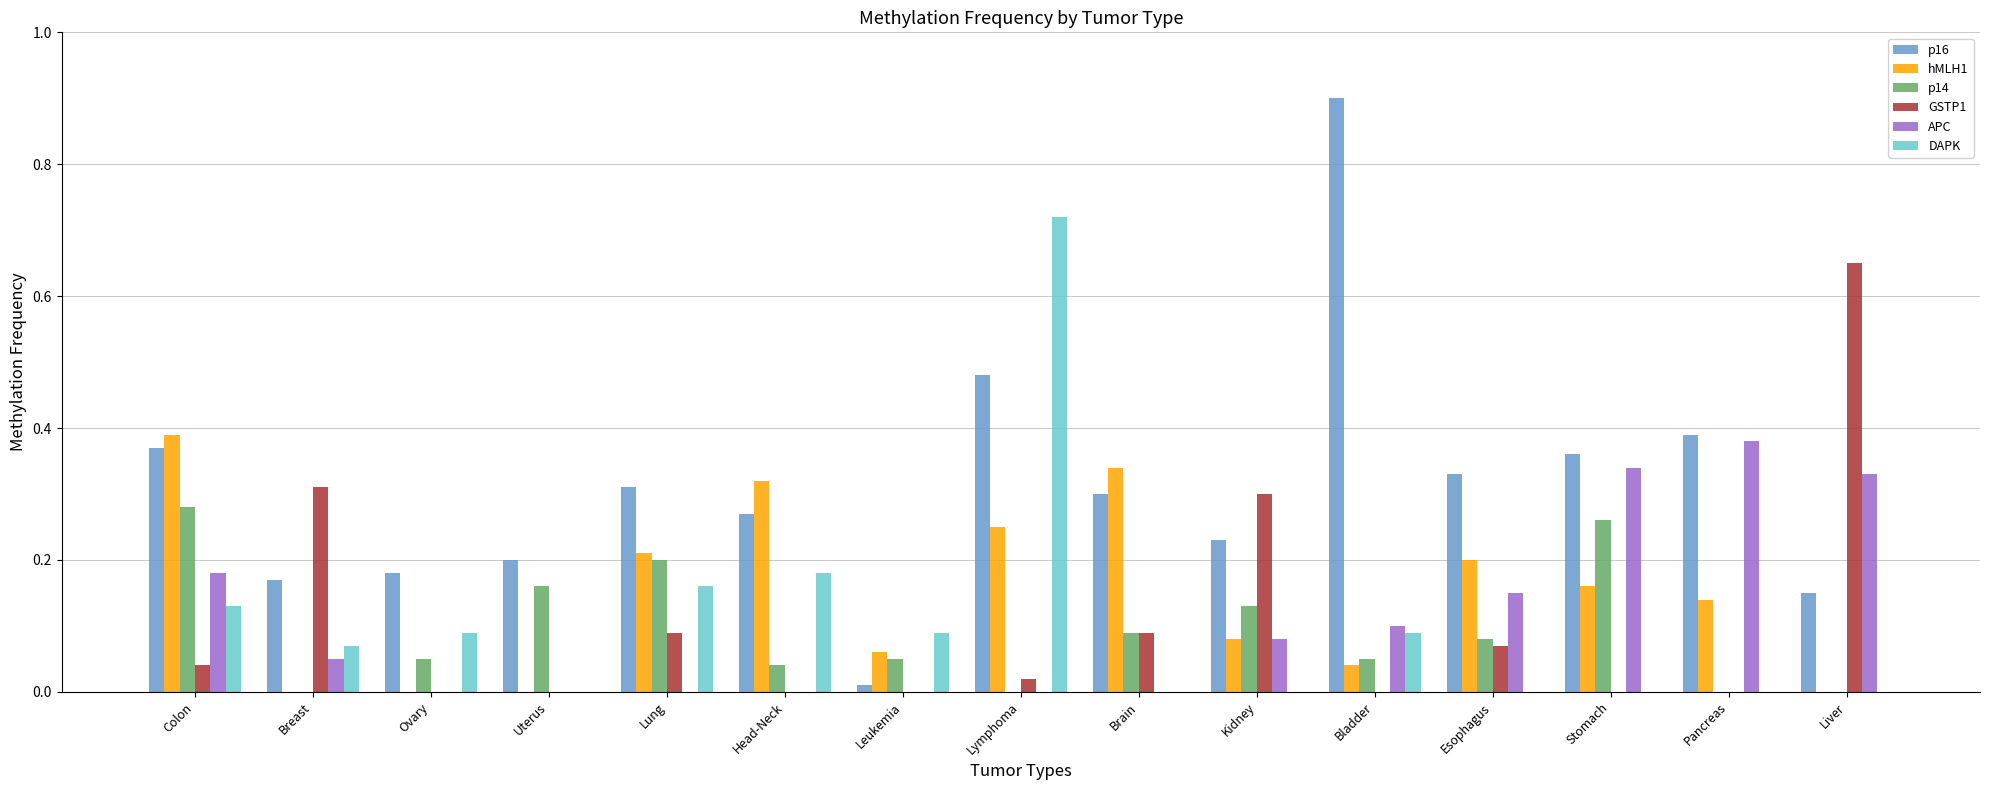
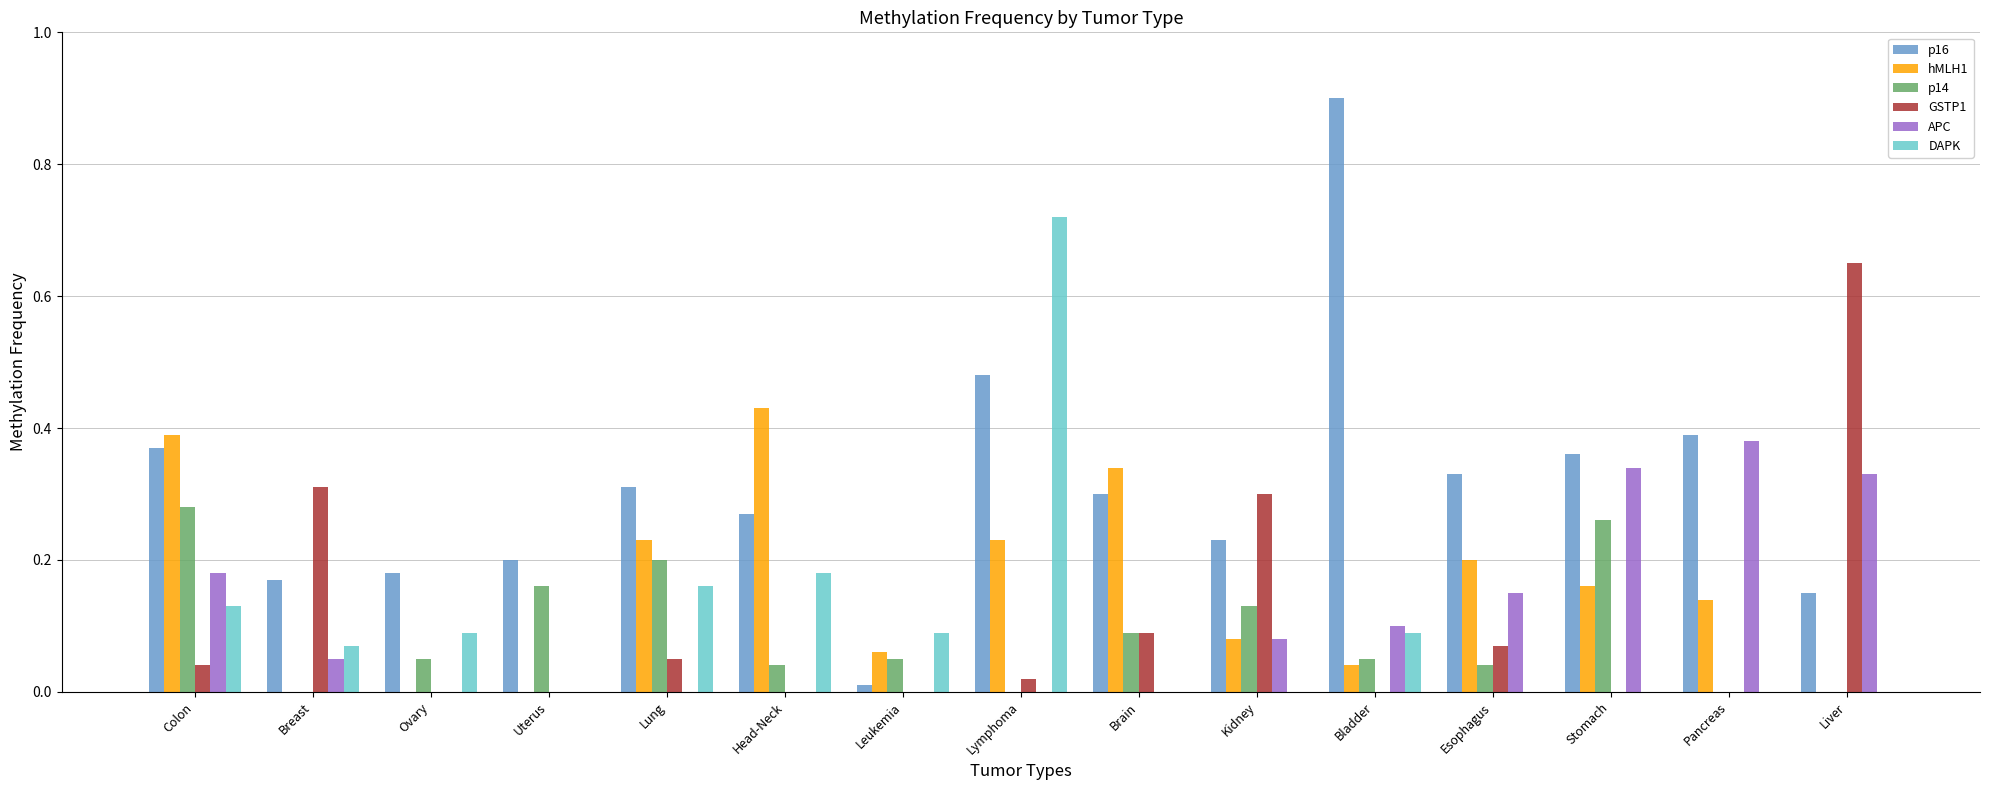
  {
    "hMLH1": {
      "Colon": 0.39,
      "Breast": 0.00,
      "Ovary": 0.00,
      "Uterus": 0.00,
-     "Lung": 0.21,
-     "Head-Neck": 0.32,
+     "Lung": 0.23,
+     "Head-Neck": 0.43,
      "Leukemia": 0.06,
-     "Lymphoma": 0.25,
+     "Lymphoma": 0.23,
      "Brain": 0.34,
      "Kidney": 0.08,
      "Bladder": 0.04,
      "Esophagus": 0.20,
      "Stomach": 0.16,
      "Pancreas": 0.14,
      "Liver": 0.00
    },
    "p14": {
      "Colon": 0.28,
      "Breast": 0.00,
      "Ovary": 0.05,
      "Uterus": 0.16,
      "Lung": 0.20,
      "Head-Neck": 0.04,
      "Leukemia": 0.05,
      "Lymphoma": 0.00,
      "Brain": 0.09,
      "Kidney": 0.13,
      "Bladder": 0.05,
-     "Esophagus": 0.08,
+     "Esophagus": 0.04,
      "Stomach": 0.26,
      "Pancreas": 0.00,
      "Liver": 0.00
    },
    "GSTP1": {
      "Colon": 0.04,
      "Breast": 0.31,
      "Ovary": 0.00,
      "Uterus": 0.00,
-     "Lung": 0.09,
+     "Lung": 0.05,
      "Head-Neck": 0.00,
      "Leukemia": 0.00,
      "Lymphoma": 0.02,
      "Brain": 0.09,
      "Kidney": 0.30,
      "Bladder": 0.00,
      "Esophagus": 0.07,
      "Stomach": 0.00,
      "Pancreas": 0.00,
      "Liver": 0.65
    },
    "APC": {
      "Colon": 0.18,
      "Breast": 0.05,
      "Ovary": 0.00,
      "Uterus": 0.00,
      "Lung": 0.00,
      "Head-Neck": 0.00,
      "Leukemia": 0.00,
      "Lymphoma": 0.00,
      "Brain": 0.00,
      "Kidney": 0.08,
      "Bladder": 0.10,
      "Esophagus": 0.15,
      "Stomach": 0.34,
      "Pancreas": 0.38,
      "Liver": 0.33
    }
  }
